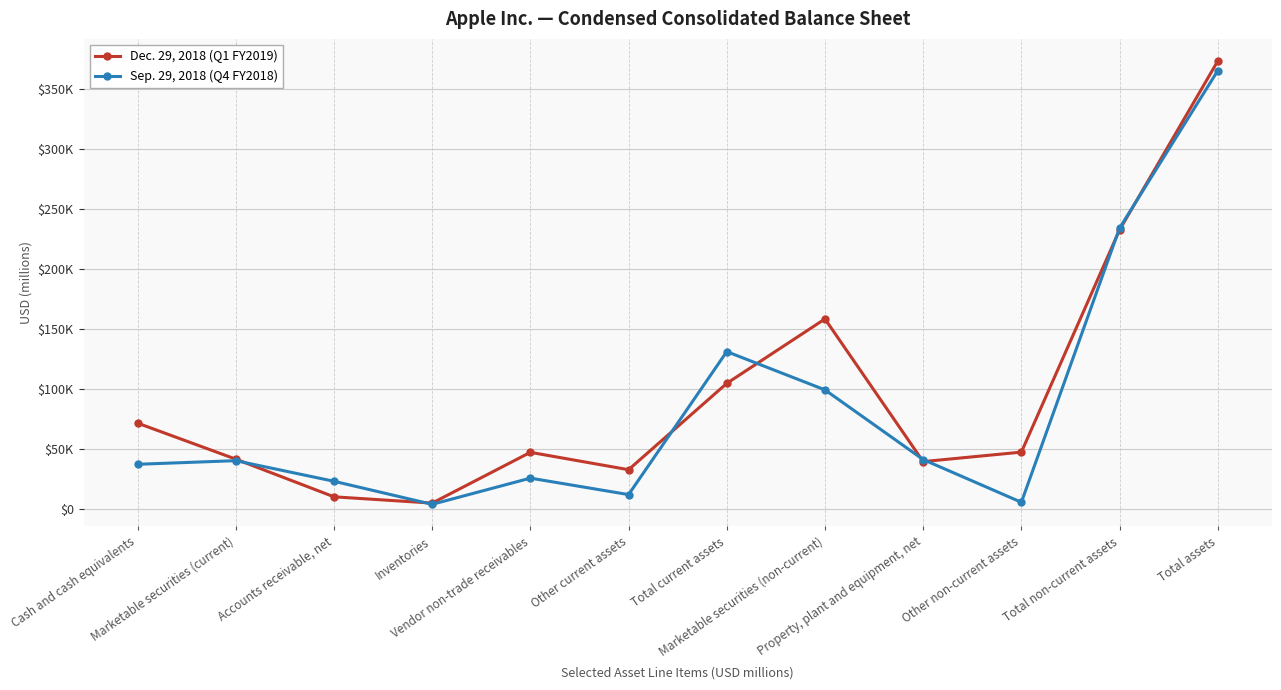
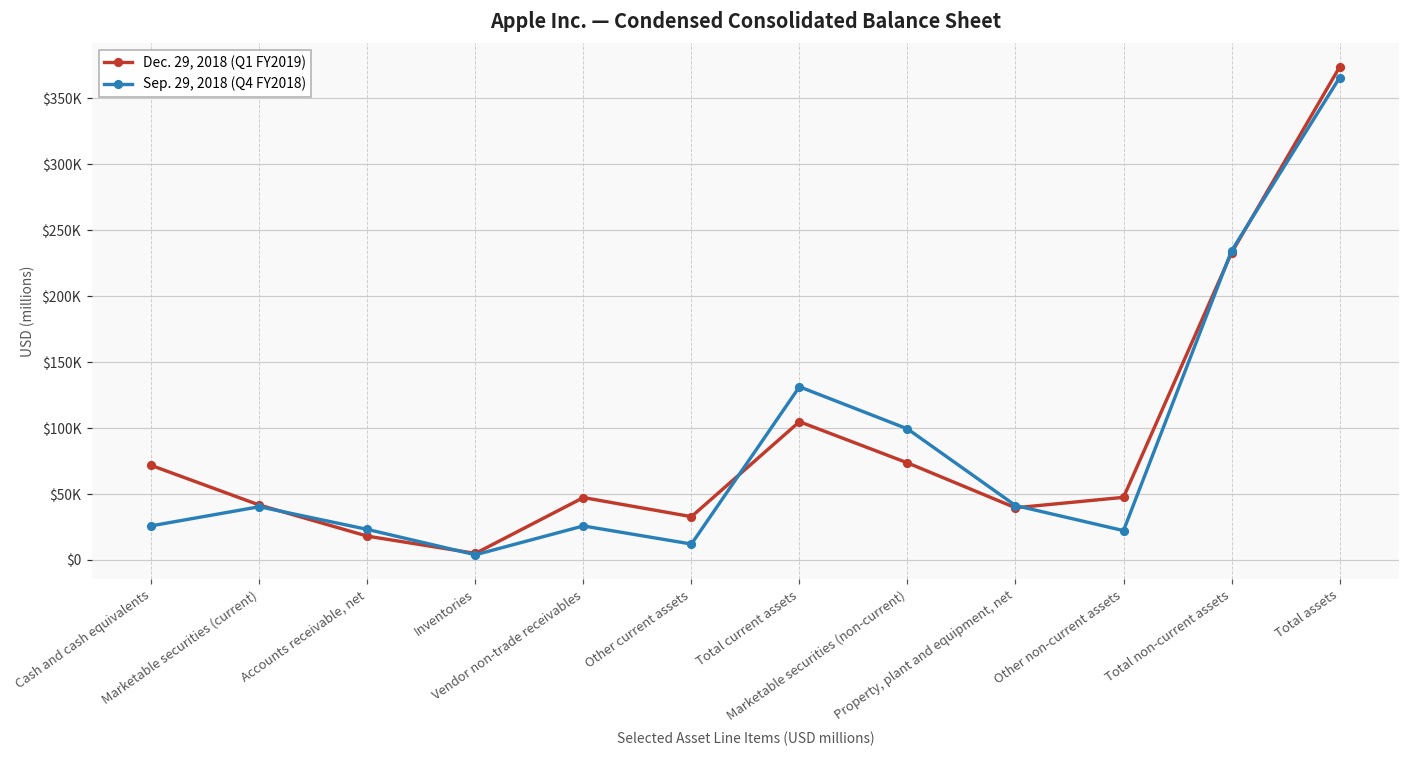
  {
    "Dec. 29, 2018 (Q1 FY2019)": {
      "Cash and cash equivalents": "$72000",
-     "Accounts receivable, net": "$10000",
+     "Accounts receivable, net": "$18000",
      "Vendor non-trade receivables": "$47000",
      "Other current assets": "$33000",
      "Total current assets": "$105000",
-     "Marketable securities (non-current)": "$159000",
+     "Marketable securities (non-current)": "$74000",
      "Other non-current assets": "$48000",
      "Total assets": "$374000"
    },
    "Sep. 29, 2018 (Q4 FY2018)": {
-     "Cash and cash equivalents": "$37000",
+     "Cash and cash equivalents": "$26000",
      "Accounts receivable, net": "$23000",
      "Vendor non-trade receivables": "$26000",
      "Other current assets": "$12000",
      "Total current assets": "$131000",
      "Marketable securities (non-current)": "$99000",
-     "Other non-current assets": "$6000",
+     "Other non-current assets": "$22000",
      "Total assets": "$366000"
    }
  }
